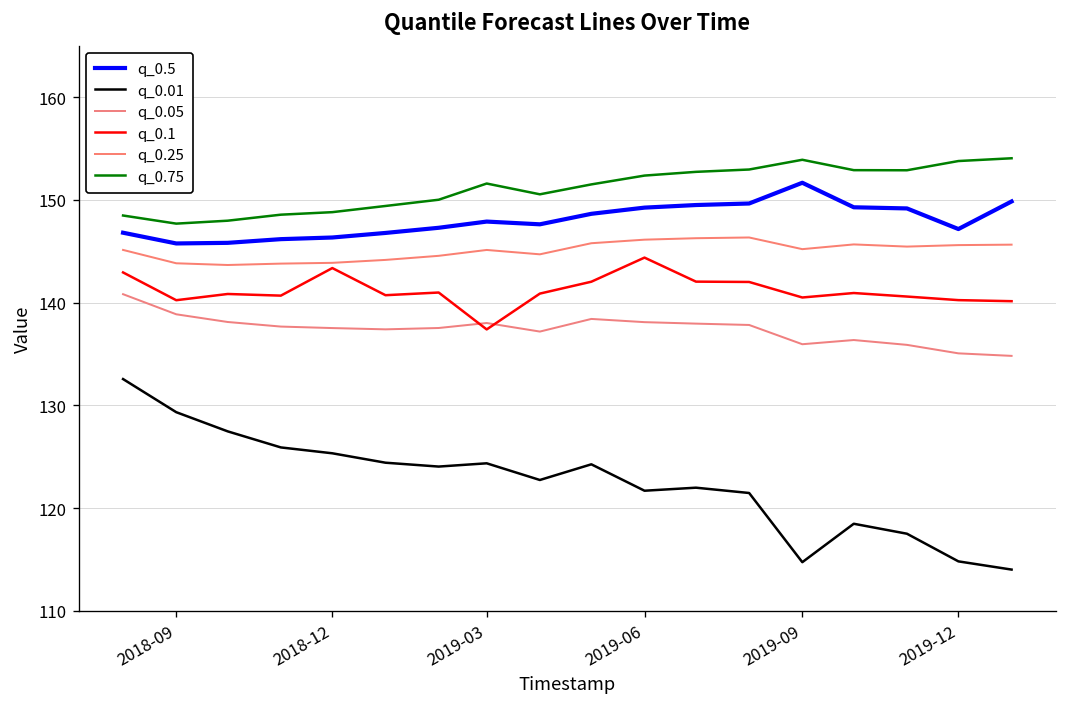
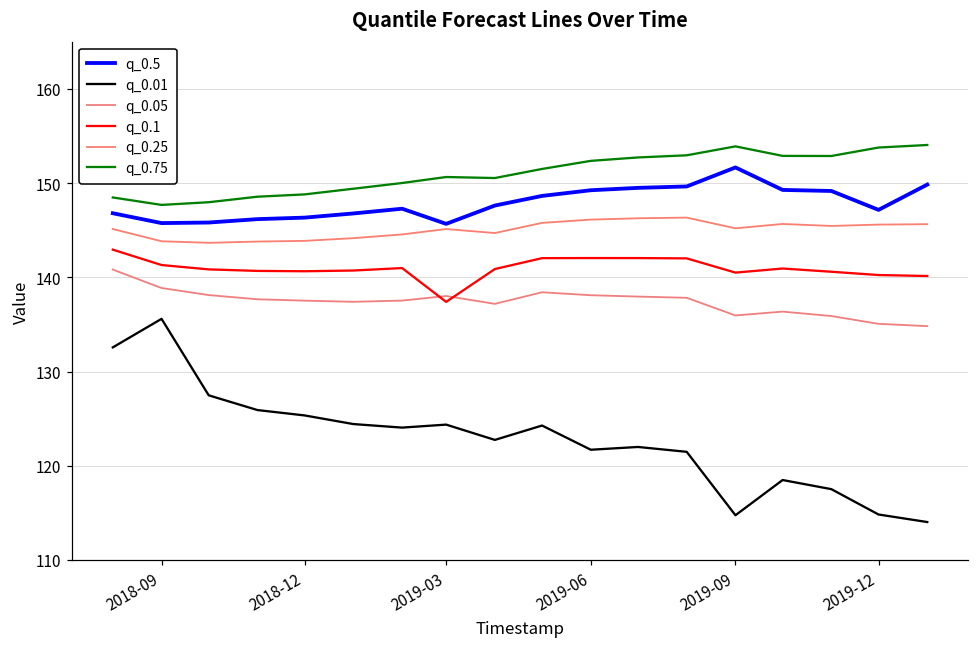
  {
    "q_0.5": {
      "2018-09": 146,
      "2018-12": 146,
-     "2019-03": 148,
+     "2019-03": 146,
      "2019-06": 149,
      "2019-09": 152,
      "2019-12": 147
    },
    "q_0.01": {
-     "2018-09": 129,
+     "2018-09": 136,
      "2018-12": 125,
      "2019-03": 124,
      "2019-06": 122,
      "2019-09": 115,
      "2019-12": 115
    },
    "q_0.1": {
-     "2018-09": 140,
-     "2018-12": 143,
+     "2018-09": 141,
+     "2018-12": 141,
      "2019-03": 137,
-     "2019-06": 144,
+     "2019-06": 142,
      "2019-09": 140,
      "2019-12": 140
    },
    "q_0.75": {
      "2018-09": 148,
      "2018-12": 149,
-     "2019-03": 152,
+     "2019-03": 151,
      "2019-06": 152,
      "2019-09": 154,
      "2019-12": 154
    }
  }
